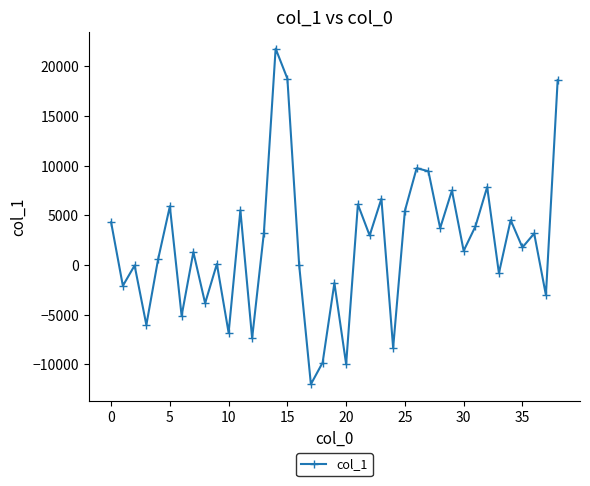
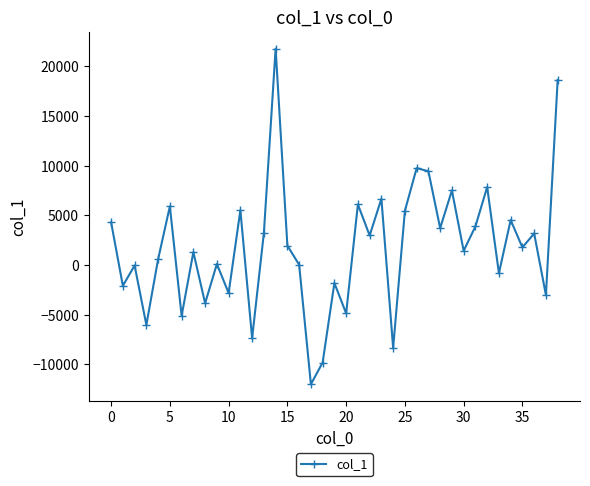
  {
    "0": 4000,
    "5": 6000,
-   "10": -7000,
-   "15": 19000,
-   "20": -10000,
+   "10": -3000,
+   "15": 2000,
+   "20": -5000,
    "25": 5000,
    "30": 1000,
    "35": 2000
  }
